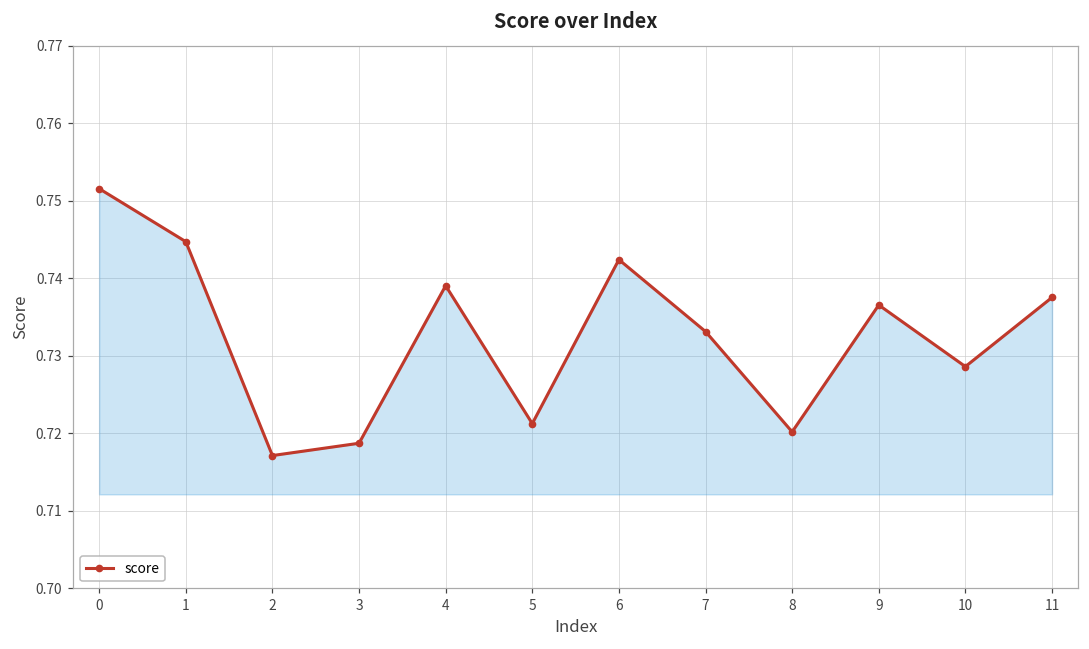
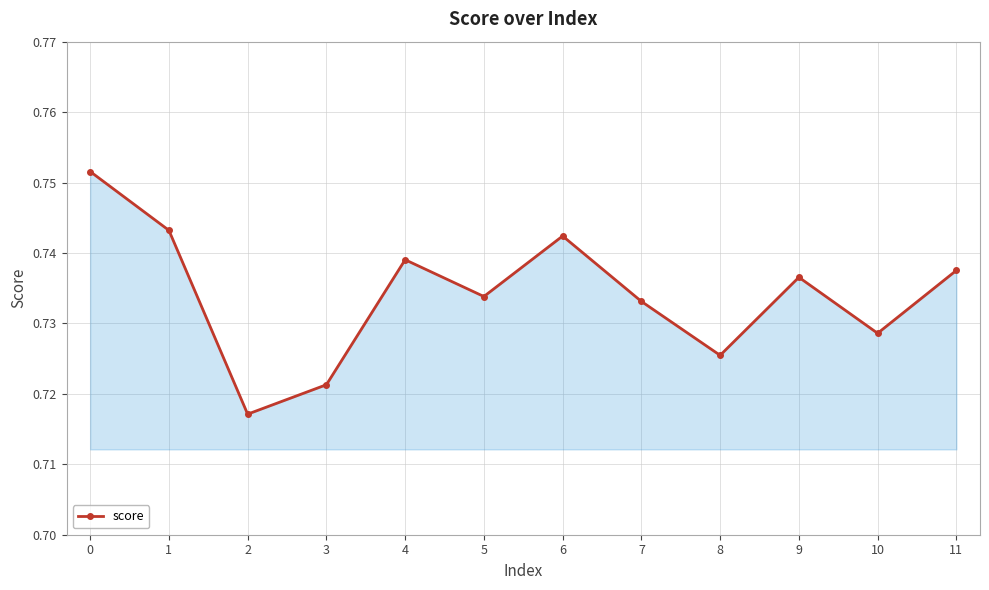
  {
    "0": 0.752,
-   "1": 0.745,
+   "1": 0.743,
    "2": 0.717,
-   "3": 0.719,
+   "3": 0.721,
    "4": 0.739,
-   "5": 0.721,
+   "5": 0.734,
    "6": 0.742,
    "7": 0.733,
-   "8": 0.720,
+   "8": 0.725,
    "9": 0.737,
    "10": 0.729,
    "11": 0.738
  }
